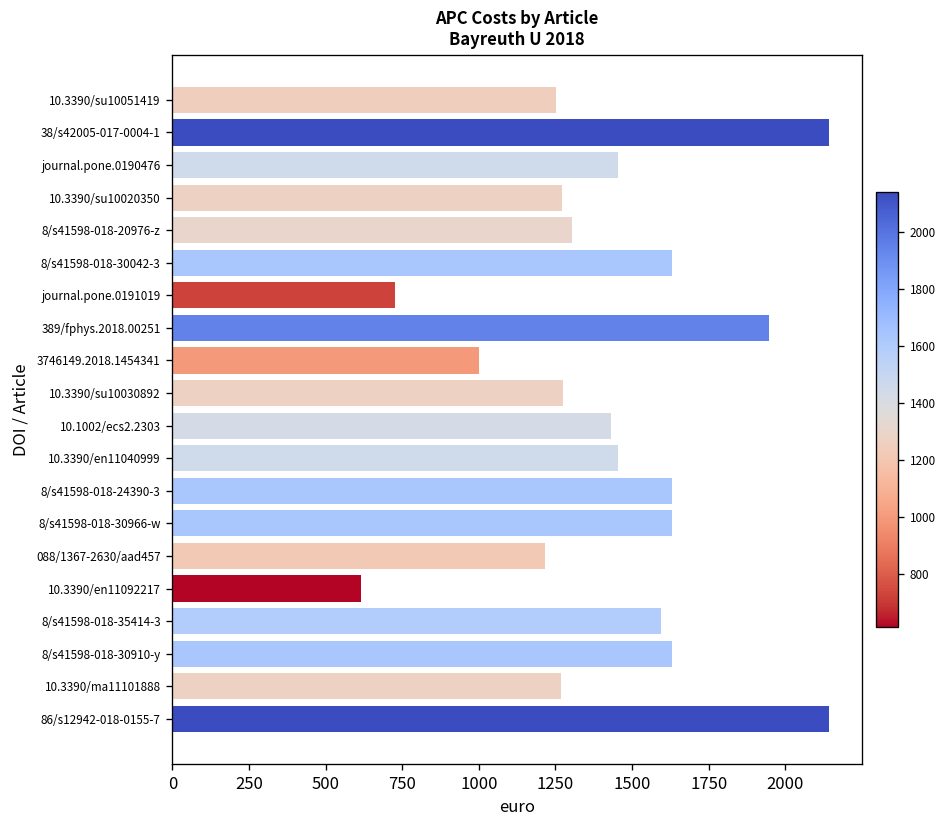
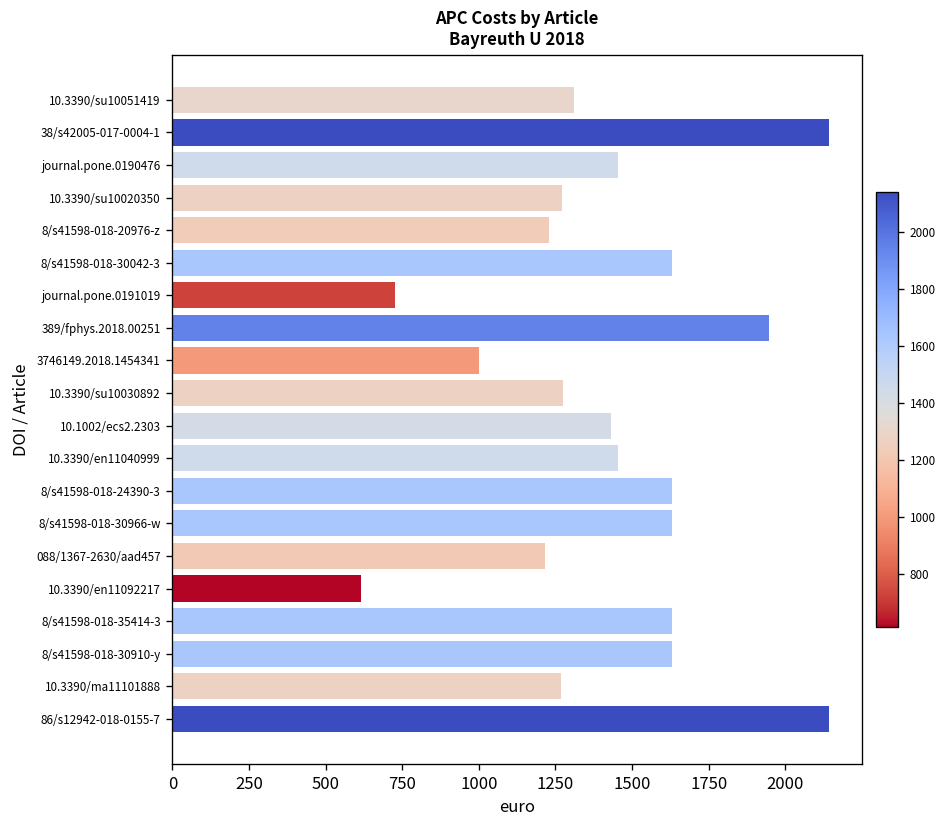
  {
-   "10.3390/su10051419": 1250,
+   "10.3390/su10051419": 1310,
    "38/s42005-017-0004-1": 2140,
    "journal.pone.0190476": 1460,
    "10.3390/su10020350": 1270,
-   "8/s41598-018-20976-z": 1300,
+   "8/s41598-018-20976-z": 1230,
    "8/s41598-018-30042-3": 1630,
    "journal.pone.0191019": 730,
    "389/fphys.2018.00251": 1950,
    "3746149.2018.1454341": 1000,
    "10.3390/su10030892": 1270,
    "10.1002/ecs2.2303": 1430,
    "10.3390/en11040999": 1450,
    "8/s41598-018-24390-3": 1630,
    "8/s41598-018-30966-w": 1630,
    "088/1367-2630/aad457": 1220,
    "10.3390/en11092217": 610,
-   "8/s41598-018-35414-3": 1590,
+   "8/s41598-018-35414-3": 1630,
    "8/s41598-018-30910-y": 1630,
    "10.3390/ma11101888": 1270,
    "86/s12942-018-0155-7": 2140
  }
